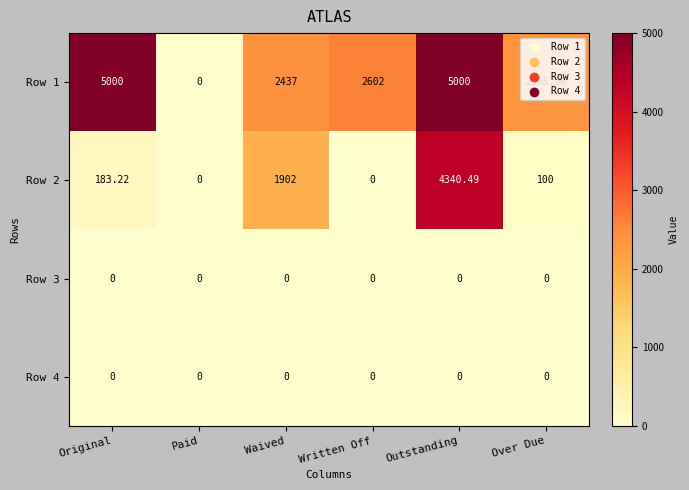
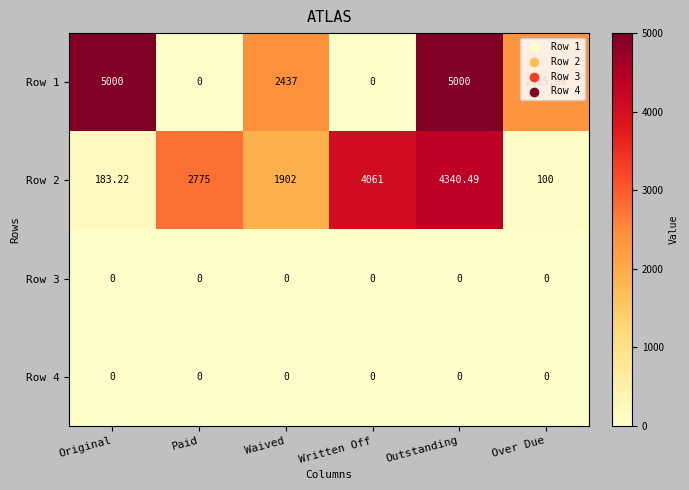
  {
    "Row 1": {
      "Original": 5000,
      "Paid": 0,
      "Waived": 2437,
-     "Written Off": 2602,
+     "Written Off": 0,
      "Outstanding": 5000
    },
    "Row 2": {
      "Original": 183.22,
-     "Paid": 0,
+     "Paid": 2775,
      "Waived": 1902,
-     "Written Off": 0,
+     "Written Off": 4061,
      "Outstanding": 4340.49,
      "Over Due": 100
    },
    "Row 3": {
      "Original": 0,
      "Paid": 0,
      "Waived": 0,
      "Written Off": 0,
      "Outstanding": 0,
      "Over Due": 0
    },
    "Row 4": {
      "Original": 0,
      "Paid": 0,
      "Waived": 0,
      "Written Off": 0,
      "Outstanding": 0,
      "Over Due": 0
    }
  }
